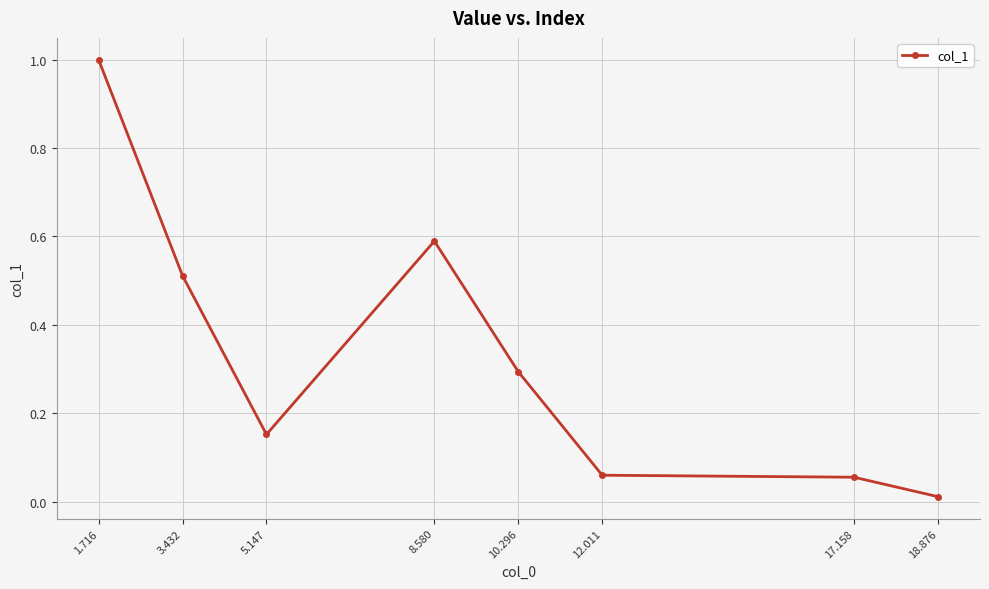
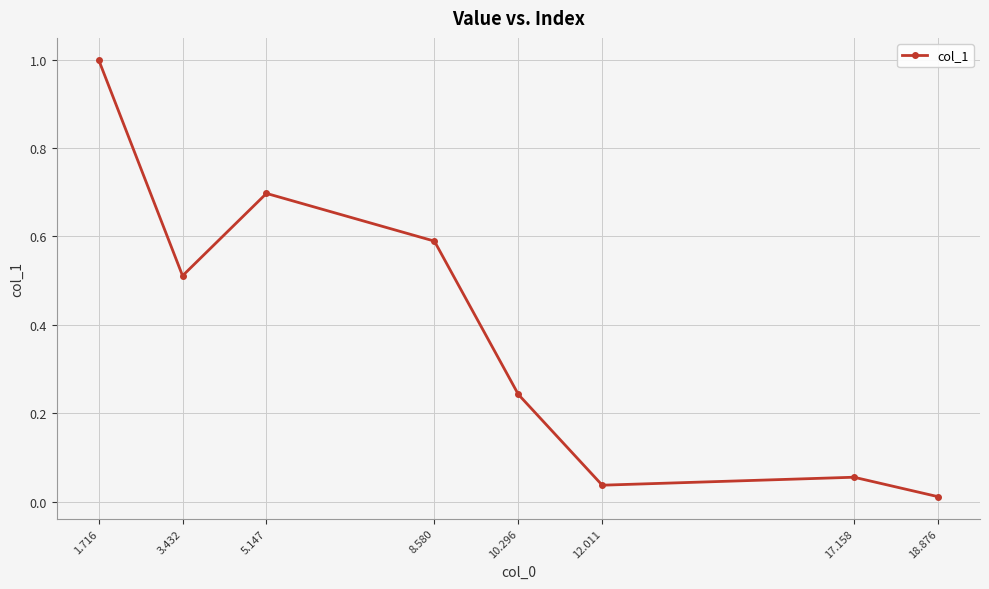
  {
    "1.716": 1.00,
    "3.432": 0.51,
-   "5.147": 0.15,
+   "5.147": 0.70,
    "8.580": 0.59,
-   "10.296": 0.29,
-   "12.011": 0.06,
+   "10.296": 0.24,
+   "12.011": 0.04,
    "17.158": 0.06,
    "18.876": 0.01
  }
